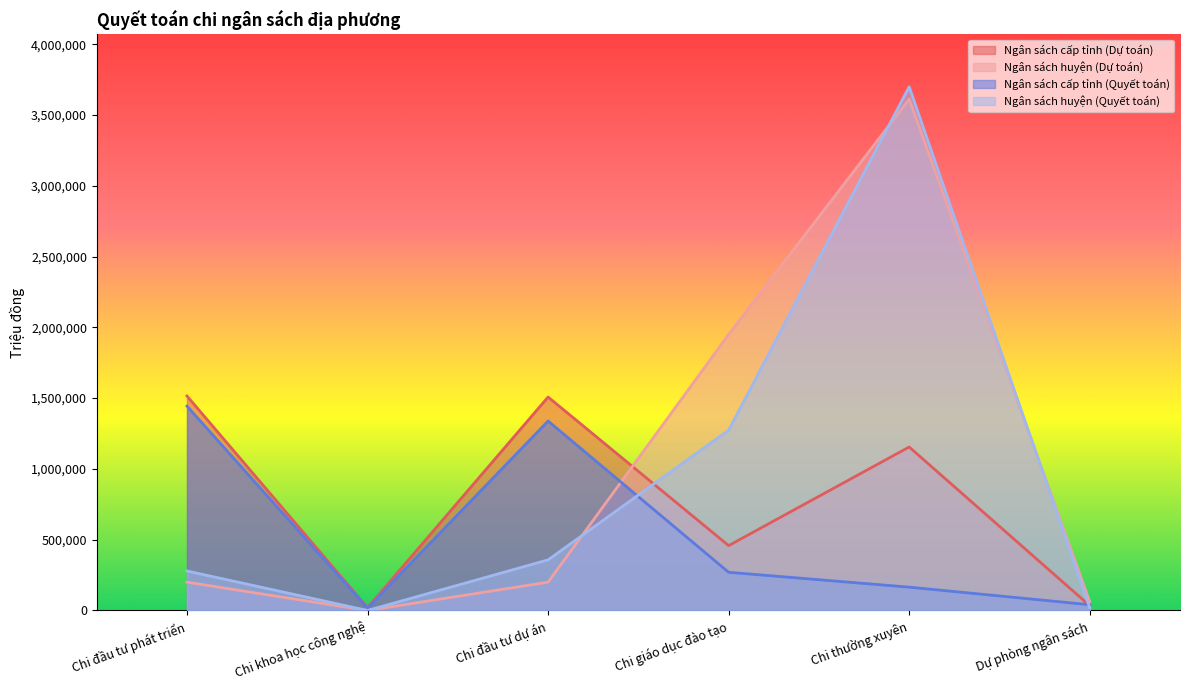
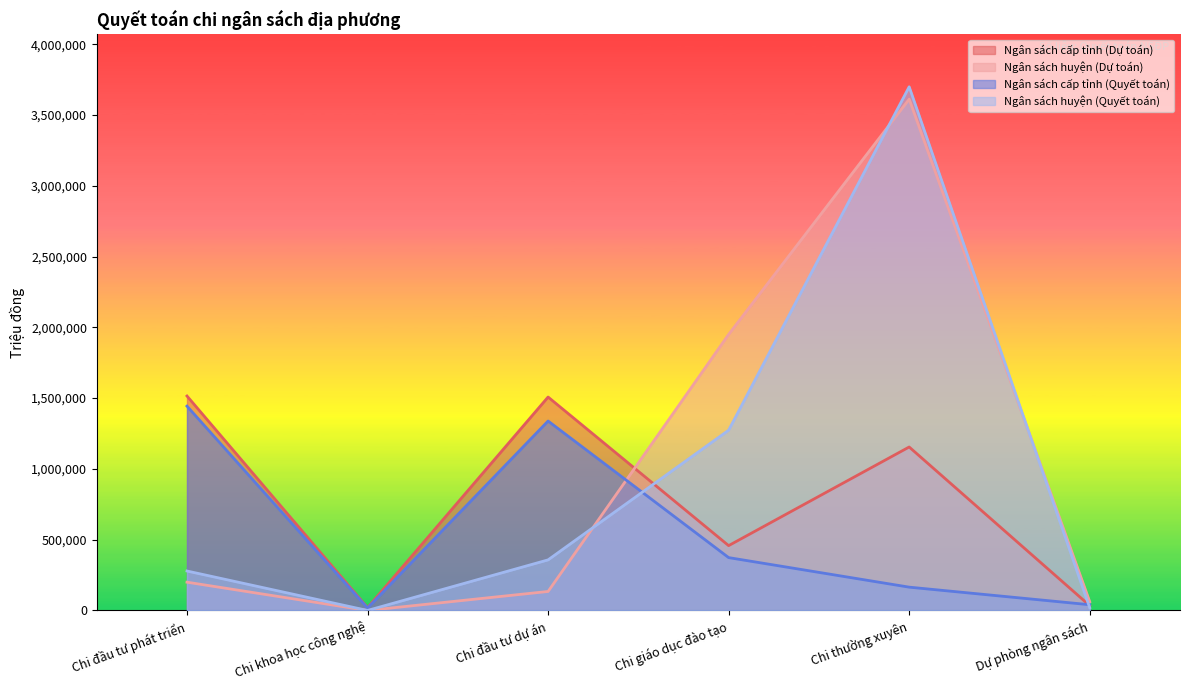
  {
    "Ngân sách cấp tỉnh (Dự toán)": {
      "Chi đầu tư phát triển": "1,510,000",
      "Chi đầu tư dự án": "1,510,000",
      "Chi giáo dục đào tạo": "460,000",
      "Chi thường xuyên": "1,150,000"
    },
    "Ngân sách huyện (Dự toán)": {
      "Chi đầu tư phát triển": "200,000",
-     "Chi đầu tư dự án": "200,000",
+     "Chi đầu tư dự án": "130,000",
      "Chi giáo dục đào tạo": "1,950,000",
      "Chi thường xuyên": "3,610,000",
      "Dự phòng ngân sách": "60,000"
    },
    "Ngân sách cấp tỉnh (Quyết toán)": {
      "Chi đầu tư phát triển": "1,440,000",
      "Chi đầu tư dự án": "1,340,000",
-     "Chi giáo dục đào tạo": "270,000",
+     "Chi giáo dục đào tạo": "370,000",
      "Chi thường xuyên": "160,000"
    },
    "Ngân sách huyện (Quyết toán)": {
      "Chi đầu tư phát triển": "280,000",
      "Chi đầu tư dự án": "360,000",
      "Chi giáo dục đào tạo": "1,270,000",
      "Chi thường xuyên": "3,700,000"
    }
  }
